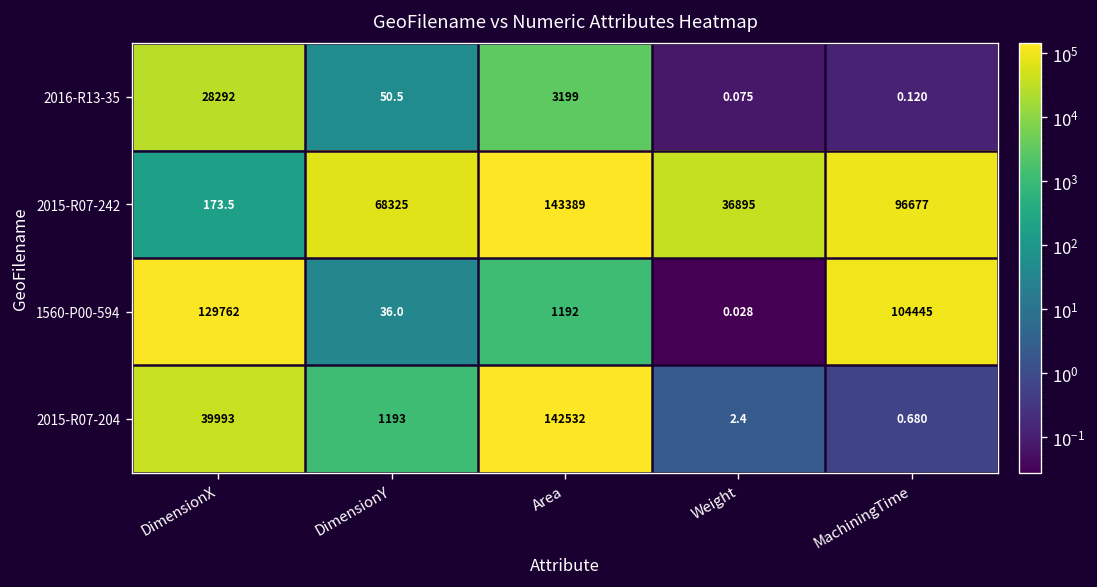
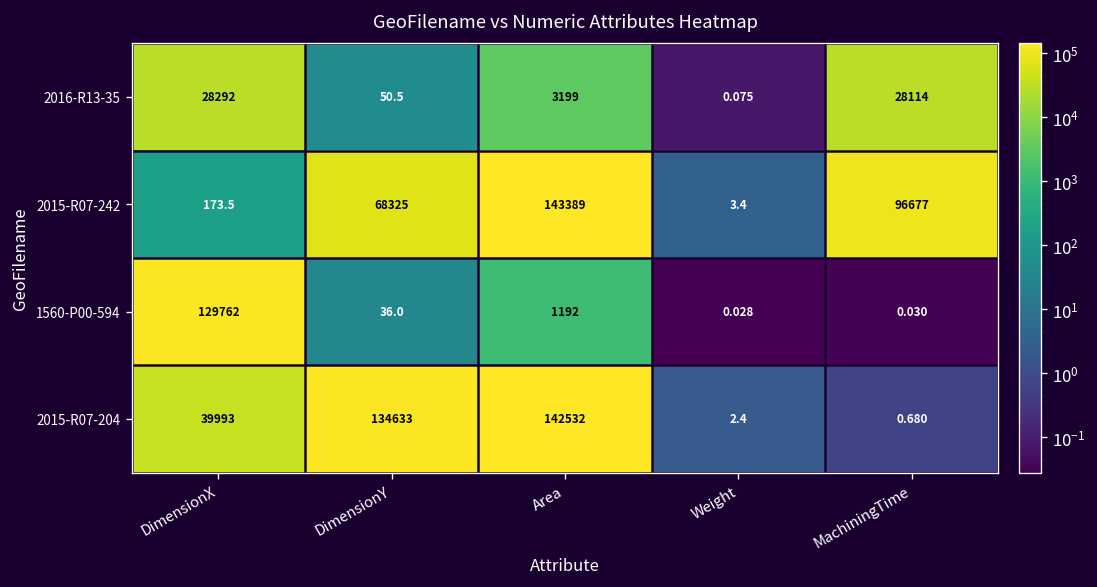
  {
    "2016-R13-35": {
      "DimensionX": 28292,
      "DimensionY": 50.5,
      "Area": 3199,
      "Weight": 0.075,
-     "MachiningTime": 0.120
+     "MachiningTime": 28114
    },
    "2015-R07-242": {
      "DimensionX": 173.5,
      "DimensionY": 68325,
      "Area": 143389,
-     "Weight": 36895,
+     "Weight": 3.4,
      "MachiningTime": 96677
    },
    "1560-P00-594": {
      "DimensionX": 129762,
      "DimensionY": 36.0,
      "Area": 1192,
      "Weight": 0.028,
-     "MachiningTime": 104445
+     "MachiningTime": 0.030
    },
    "2015-R07-204": {
      "DimensionX": 39993,
-     "DimensionY": 1193,
+     "DimensionY": 134633,
      "Area": 142532,
      "Weight": 2.4,
      "MachiningTime": 0.680
    }
  }
